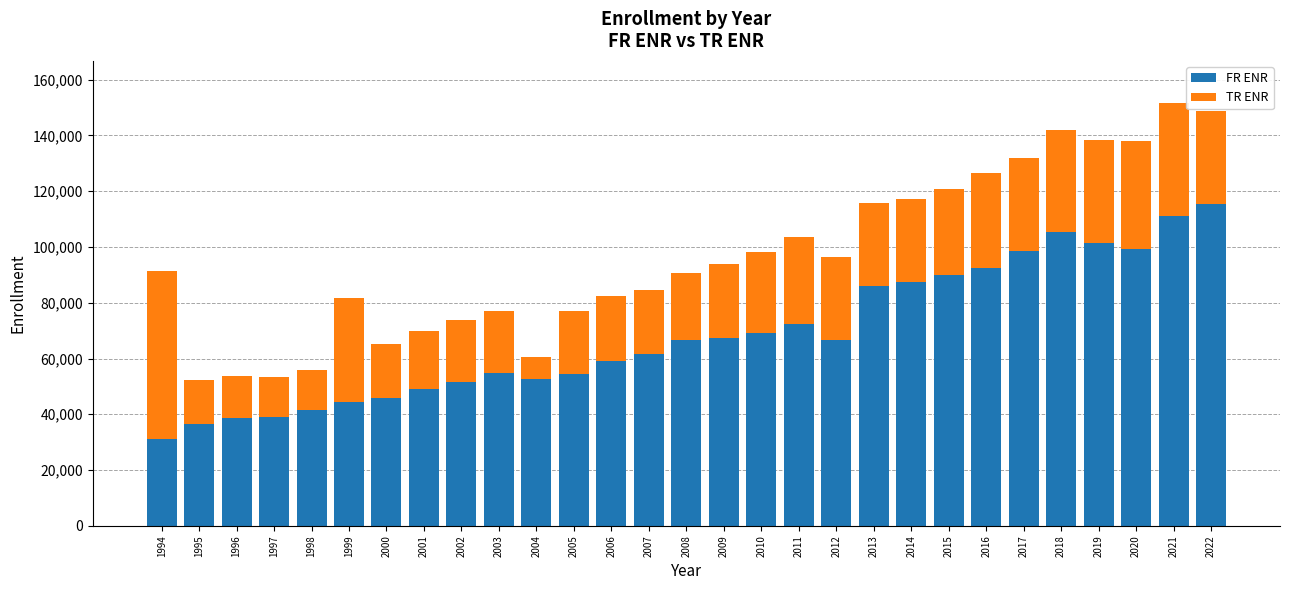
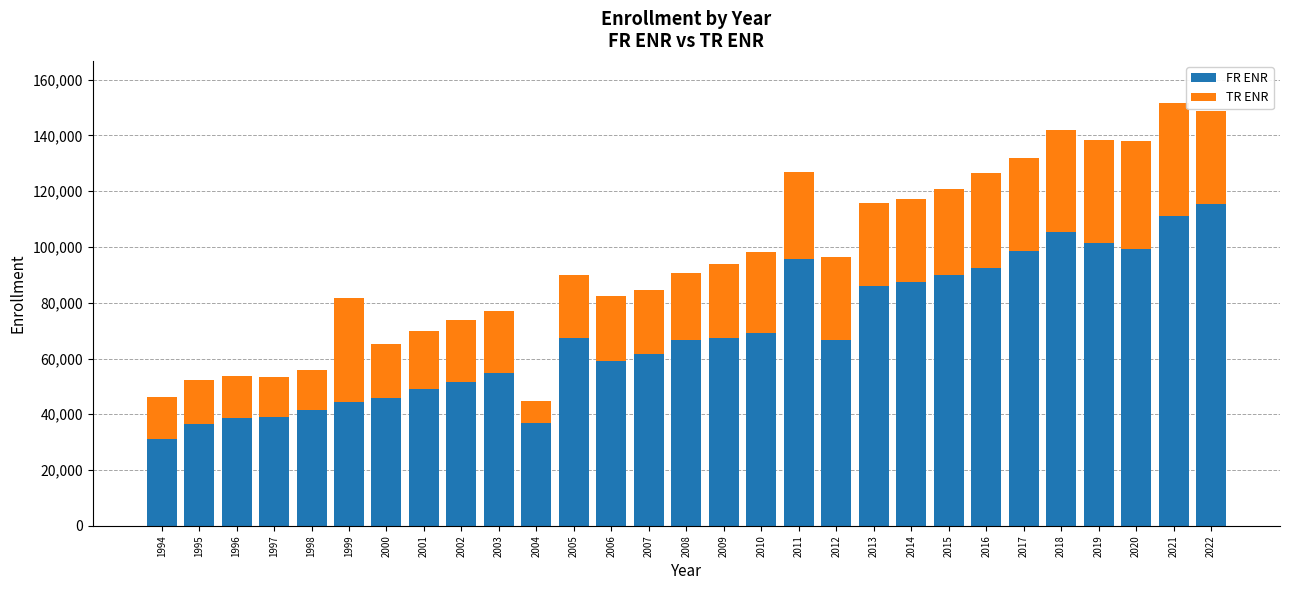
  {
    "FR ENR": {
      "1994": "31,000",
      "1995": "37,000",
      "1996": "39,000",
      "1997": "39,000",
      "1998": "41,000",
      "1999": "44,000",
      "2000": "46,000",
      "2001": "49,000",
      "2002": "52,000",
      "2003": "55,000",
-     "2004": "53,000",
-     "2005": "54,000",
+     "2004": "37,000",
+     "2005": "67,000",
      "2006": "59,000",
      "2007": "62,000",
      "2008": "67,000",
      "2009": "67,000",
      "2010": "69,000",
-     "2011": "72,000",
+     "2011": "96,000",
      "2012": "67,000",
      "2013": "86,000",
      "2014": "87,000",
      "2015": "90,000",
      "2016": "92,000",
      "2017": "99,000",
      "2018": "105,000",
      "2019": "102,000",
      "2020": "99,000",
      "2021": "111,000",
      "2022": "115,000"
    },
    "TR ENR": {
-     "1994": "60,000",
+     "1994": "15,000",
      "1995": "16,000",
      "1996": "15,000",
      "1997": "14,000",
      "1998": "15,000",
      "1999": "37,000",
      "2000": "19,000",
      "2001": "21,000",
      "2002": "22,000",
      "2003": "22,000",
      "2004": "8,000",
      "2005": "23,000",
      "2006": "23,000",
      "2007": "23,000",
      "2008": "24,000",
      "2009": "27,000",
      "2010": "29,000",
      "2011": "31,000",
      "2012": "30,000",
      "2013": "30,000",
      "2014": "30,000",
      "2015": "31,000",
      "2016": "34,000",
      "2017": "33,000",
      "2018": "36,000",
      "2019": "37,000",
      "2020": "39,000",
      "2021": "40,000",
      "2022": "33,000"
    }
  }
